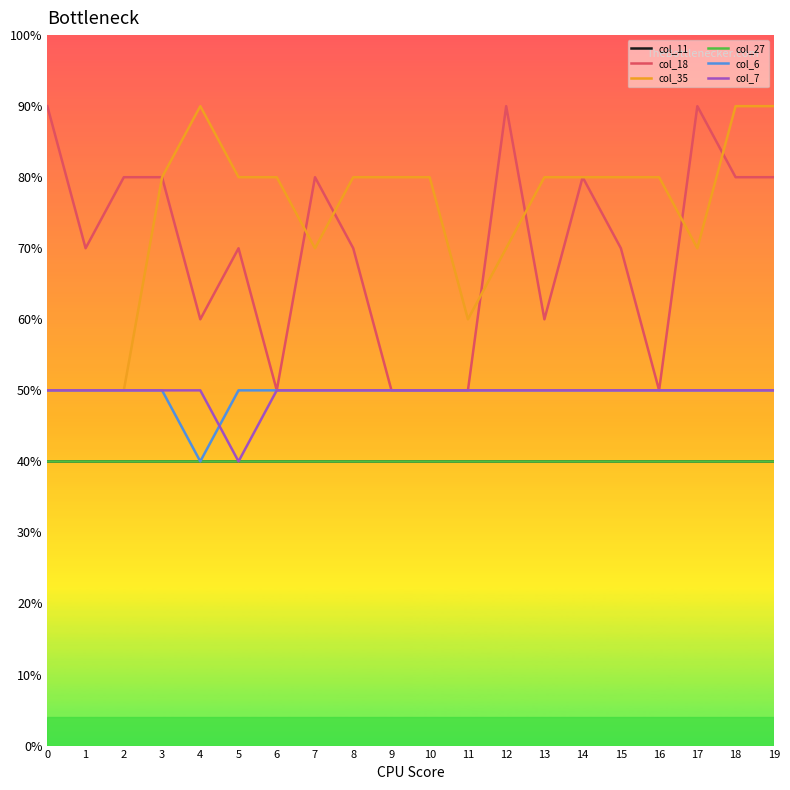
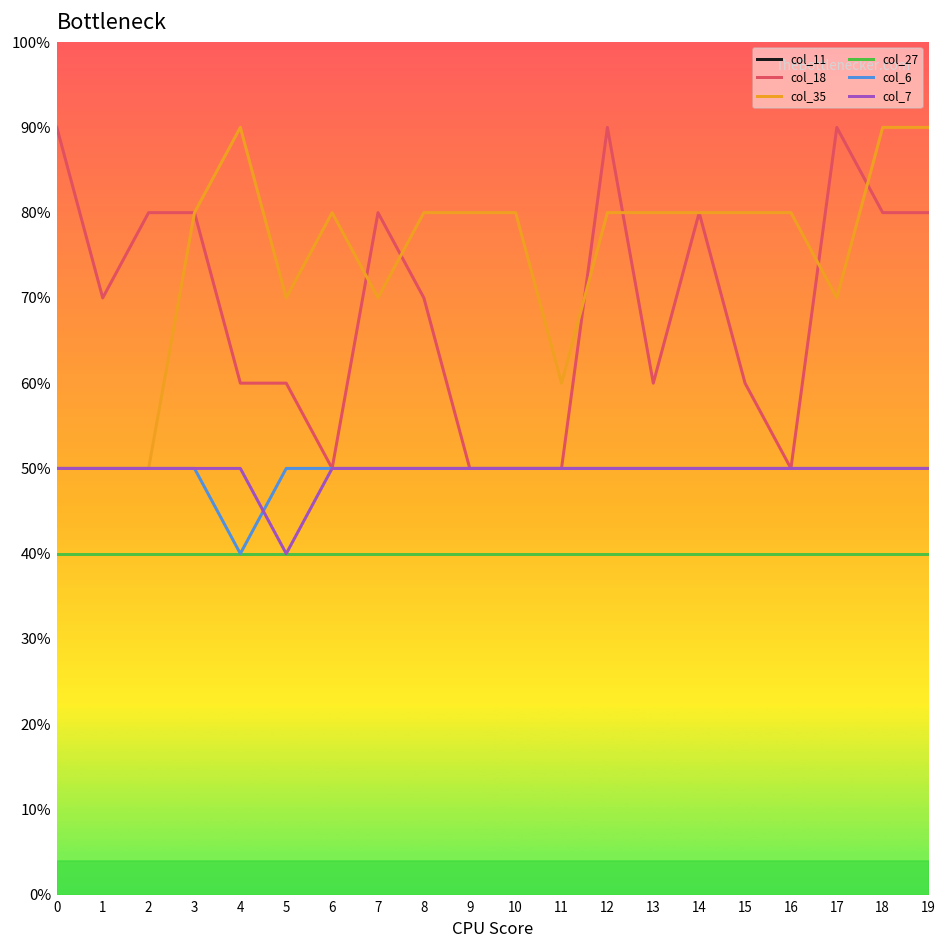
  {
    "col_27": {
      "0": "40%",
      "1": "40%",
      "2": "40%",
      "3": "40%",
      "6": "40%",
      "7": "40%",
      "8": "40%",
      "9": "40%",
      "10": "40%",
      "11": "40%",
      "12": "40%",
      "13": "40%",
      "14": "40%",
      "15": "40%",
      "16": "40%",
      "17": "40%",
      "18": "40%",
      "19": "40%"
    },
    "col_18": {
      "0": "90%",
      "1": "70%",
      "2": "80%",
      "4": "60%",
-     "5": "70%",
+     "5": "60%",
      "7": "80%",
      "8": "70%",
      "12": "90%",
      "13": "60%",
-     "15": "70%",
+     "15": "60%",
      "17": "90%",
      "18": "80%",
      "19": "80%"
    },
    "col_35": {
      "4": "90%",
-     "5": "80%",
+     "5": "70%",
      "6": "80%",
      "7": "70%",
      "8": "80%",
      "9": "80%",
      "10": "80%",
      "11": "60%",
-     "12": "70%",
+     "12": "80%",
      "13": "80%",
      "15": "80%",
      "16": "80%",
      "17": "70%",
      "18": "90%",
      "19": "90%"
    },
    "col_6": {
      "5": "50%"
    },
    "col_7": {
      "4": "50%"
    }
  }
